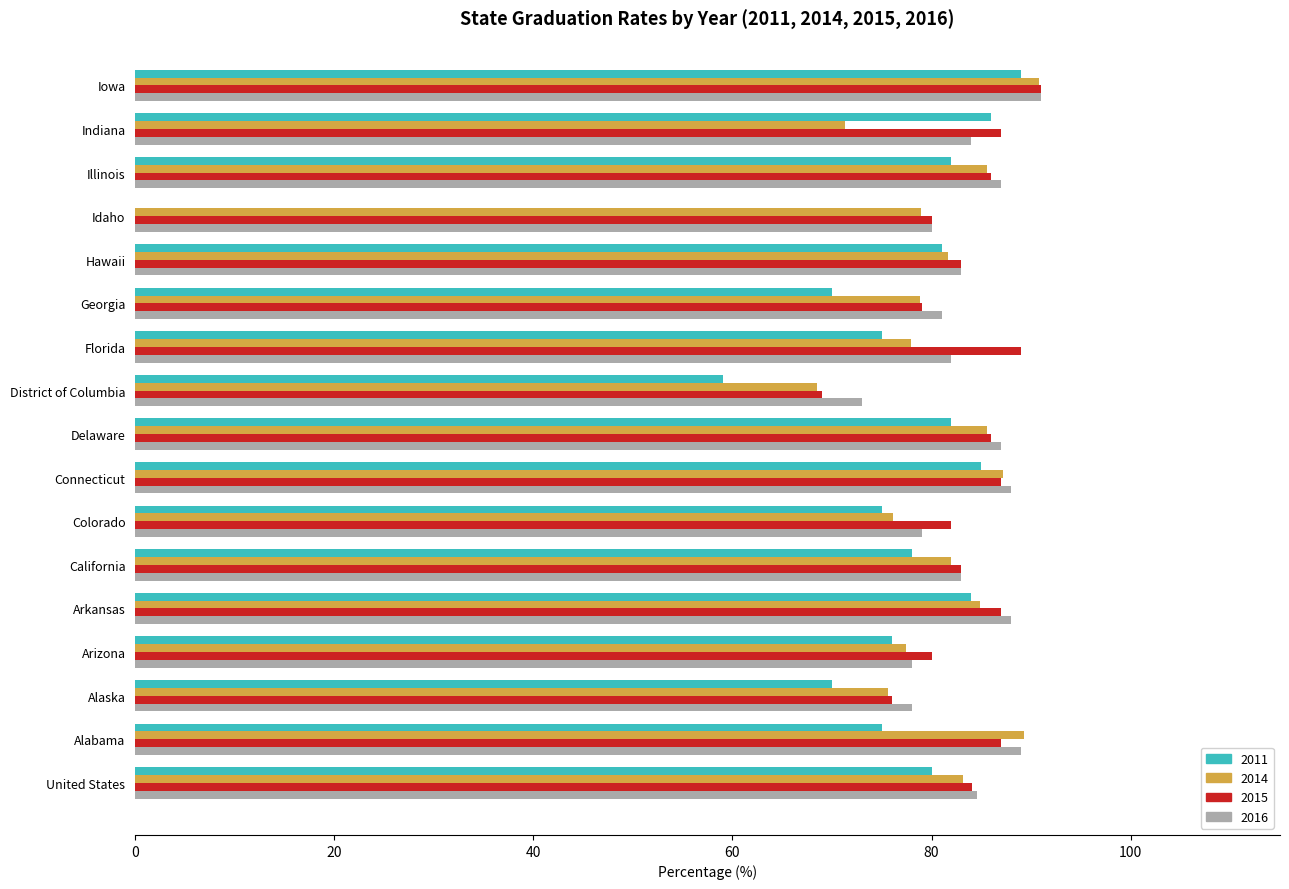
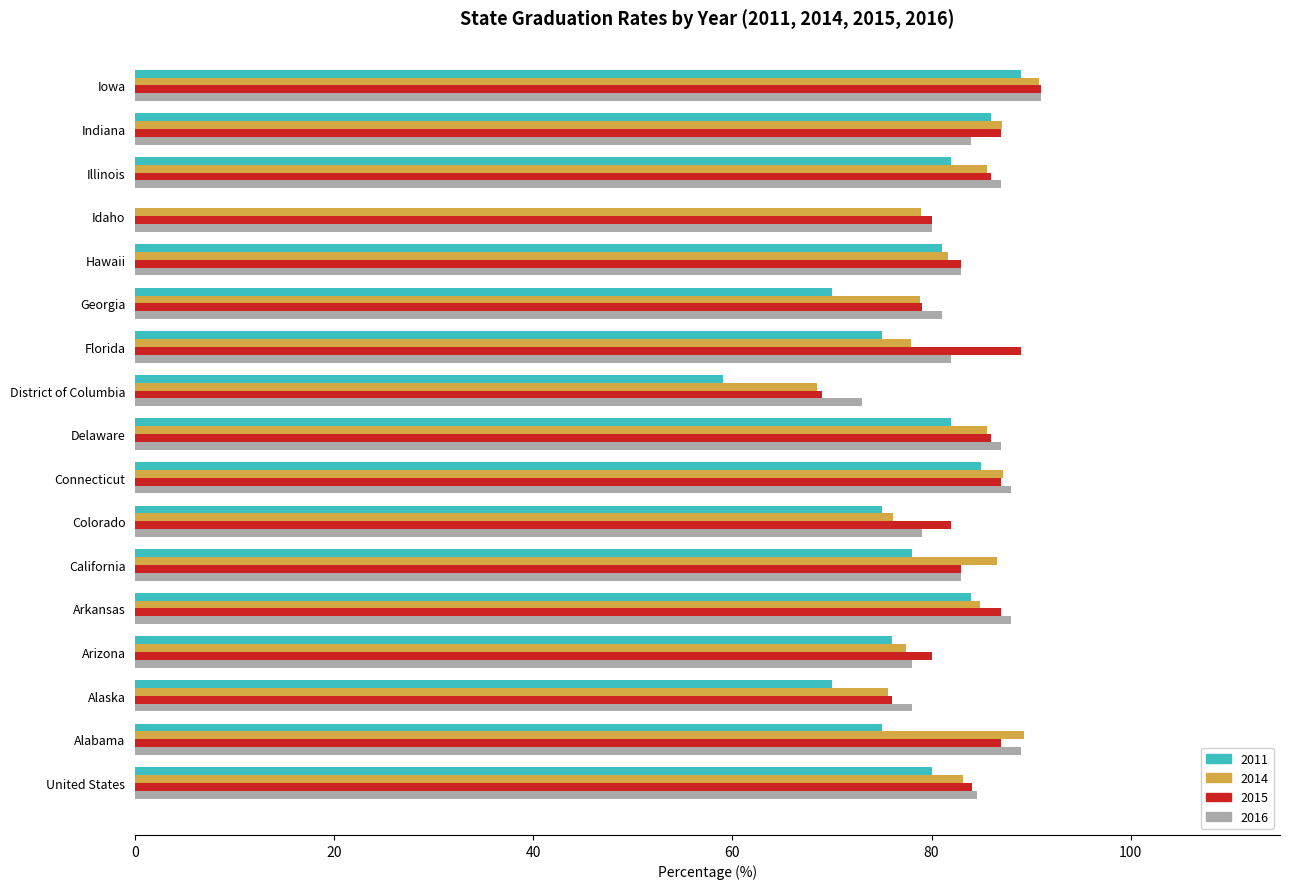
  {
    "2011": {
      "Iowa": 89,
      "Indiana": 86,
      "Illinois": 82,
      "Idaho": 0,
      "Hawaii": 81,
      "Georgia": 70,
      "Florida": 75,
      "District of Columbia": 59,
      "Delaware": 82,
      "Connecticut": 85,
      "Colorado": 75,
      "California": 78,
      "Arkansas": 84,
      "Arizona": 76,
      "Alaska": 70,
      "Alabama": 75,
      "United States": 80
    },
    "2014": {
      "Iowa": 91,
-     "Indiana": 71,
+     "Indiana": 87,
      "Illinois": 86,
      "Idaho": 79,
      "Hawaii": 82,
      "Georgia": 79,
      "Florida": 78,
      "District of Columbia": 69,
      "Delaware": 86,
      "Connecticut": 87,
      "Colorado": 76,
-     "California": 82,
+     "California": 87,
      "Arkansas": 85,
      "Arizona": 77,
      "Alaska": 76,
      "Alabama": 89,
      "United States": 83
    },
    "2015": {
      "Iowa": 91,
      "Indiana": 87,
      "Illinois": 86,
      "Idaho": 80,
      "Hawaii": 83,
      "Georgia": 79,
      "Florida": 89,
      "District of Columbia": 69,
      "Delaware": 86,
      "Connecticut": 87,
      "Colorado": 82,
      "California": 83,
      "Arkansas": 87,
      "Arizona": 80,
      "Alaska": 76,
      "Alabama": 87,
      "United States": 84
    },
    "2016": {
      "Iowa": 91,
      "Indiana": 84,
      "Illinois": 87,
      "Idaho": 80,
      "Hawaii": 83,
      "Georgia": 81,
      "Florida": 82,
      "District of Columbia": 73,
      "Delaware": 87,
      "Connecticut": 88,
      "Colorado": 79,
      "California": 83,
      "Arkansas": 88,
      "Arizona": 78,
      "Alaska": 78,
      "Alabama": 89,
      "United States": 85
    }
  }
